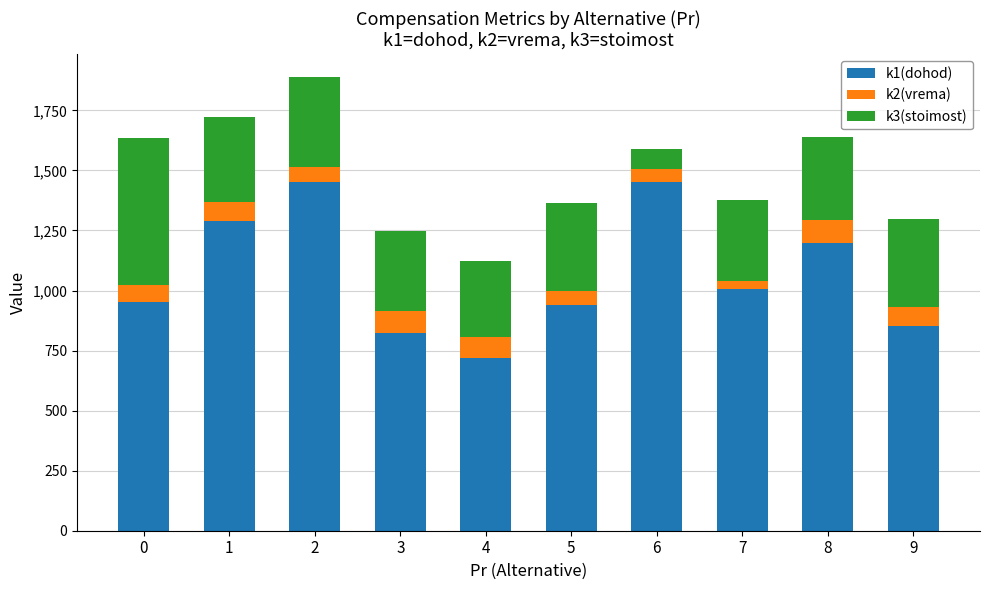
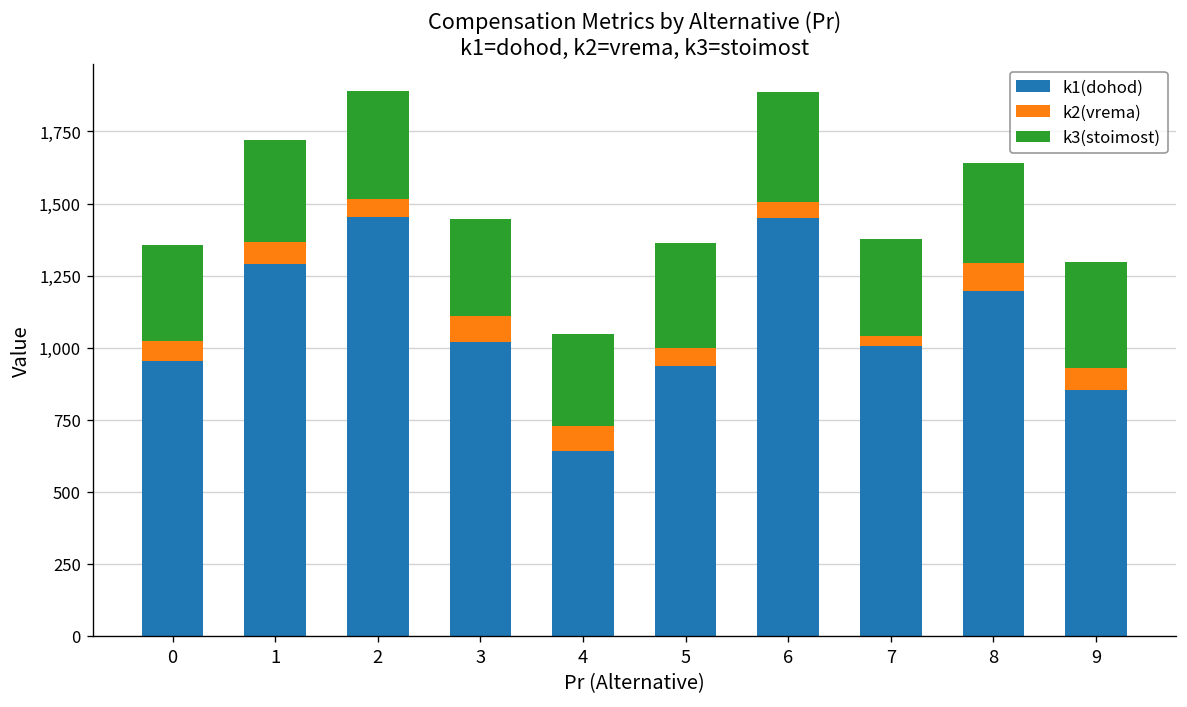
  {
    "k1(dohod)": {
      "0": "950",
      "1": "1,290",
      "2": "1,450",
-     "3": "820",
-     "4": "720",
+     "3": "1,020",
+     "4": "640",
      "5": "940",
      "6": "1,450",
      "7": "1,010",
      "8": "1,200",
      "9": "850"
    },
    "k2(vrema)": {
      "0": "70",
      "1": "80",
      "2": "60",
      "3": "90",
      "4": "90",
      "5": "60",
      "6": "50",
      "7": "30",
      "8": "100",
      "9": "80"
    },
    "k3(stoimost)": {
-     "0": "610",
+     "0": "330",
      "1": "350",
      "2": "380",
      "3": "340",
      "4": "320",
      "5": "360",
-     "6": "90",
+     "6": "380",
      "7": "340",
      "8": "350",
      "9": "370"
    }
  }
